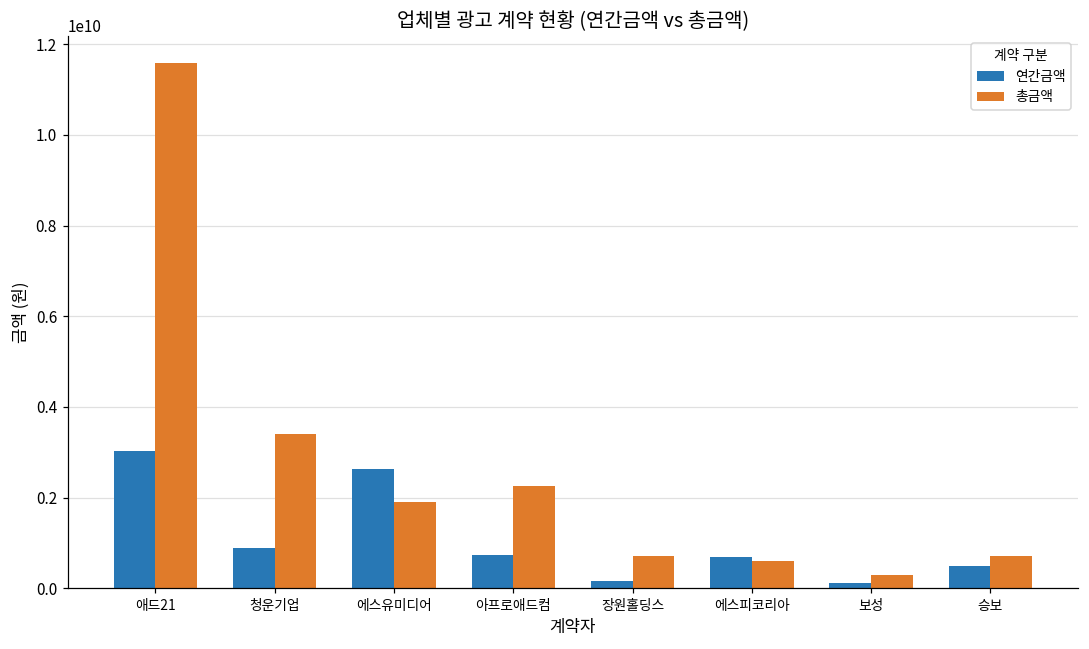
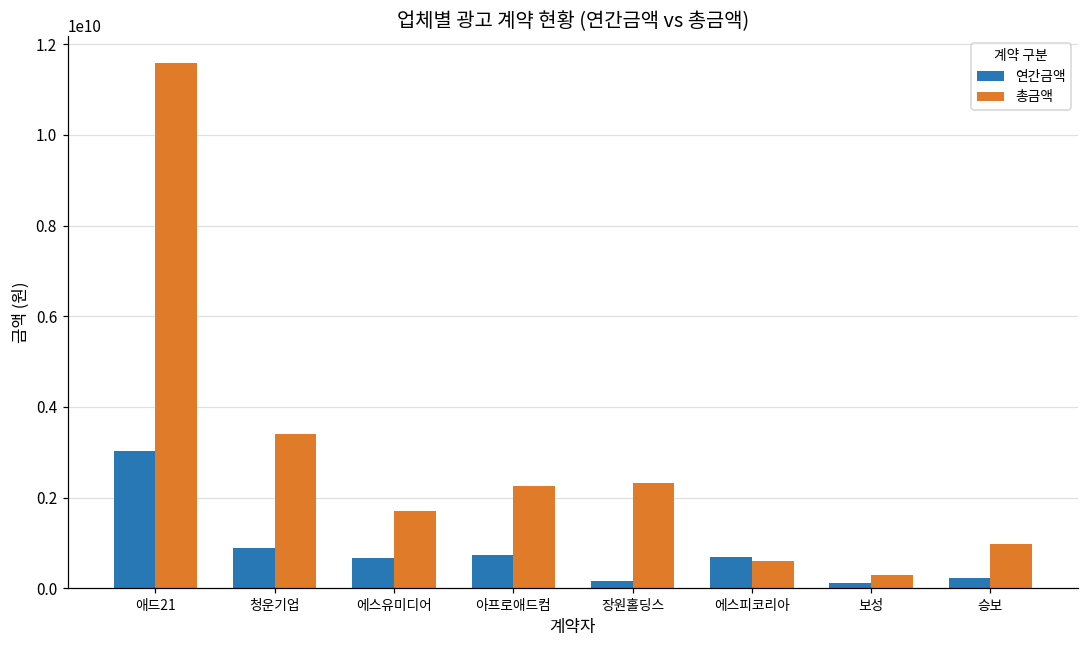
  {
    "연간금액": {
      "애드21": 3000000000,
      "청운기업": 900000000,
-     "에스유미디어": 2600000000,
+     "에스유미디어": 700000000,
      "아프로애드컴": 700000000,
      "장원홀딩스": 200000000,
      "에스피코리아": 700000000,
      "보성": 100000000,
-     "승보": 500000000
+     "승보": 200000000
    },
    "총금액": {
      "애드21": 11600000000,
      "청운기업": 3400000000,
-     "에스유미디어": 1900000000,
+     "에스유미디어": 1700000000,
      "아프로애드컴": 2200000000,
-     "장원홀딩스": 700000000,
+     "장원홀딩스": 2300000000,
      "에스피코리아": 600000000,
      "보성": 300000000,
-     "승보": 700000000
+     "승보": 1000000000
    }
  }
